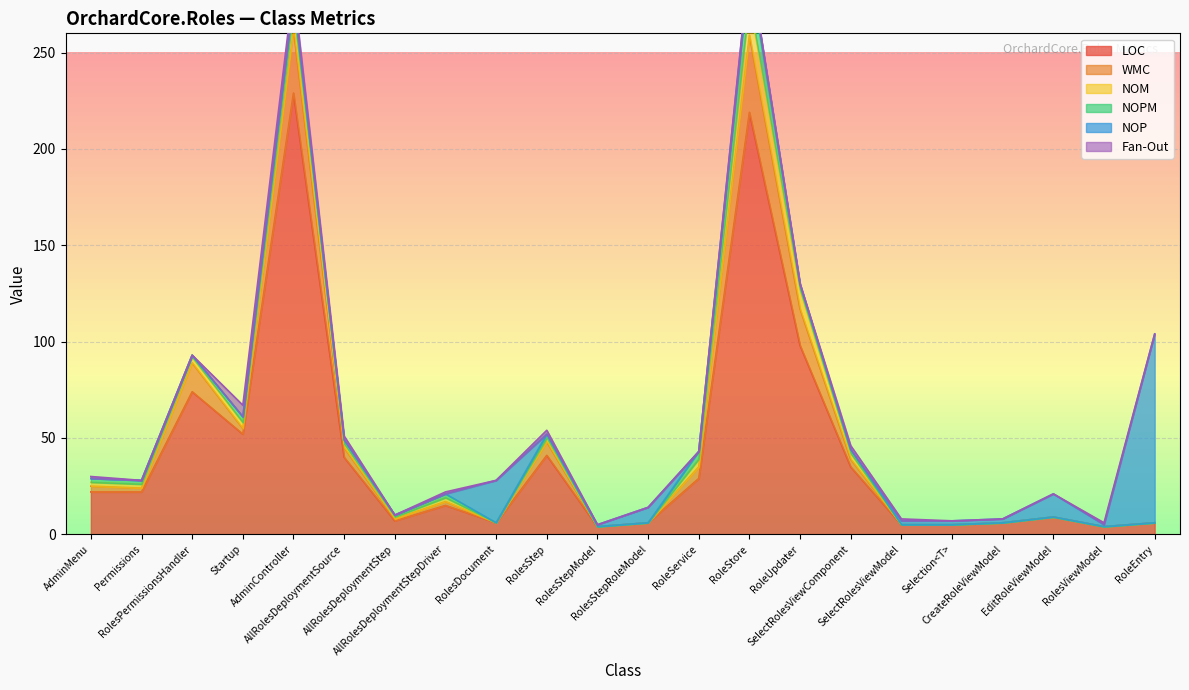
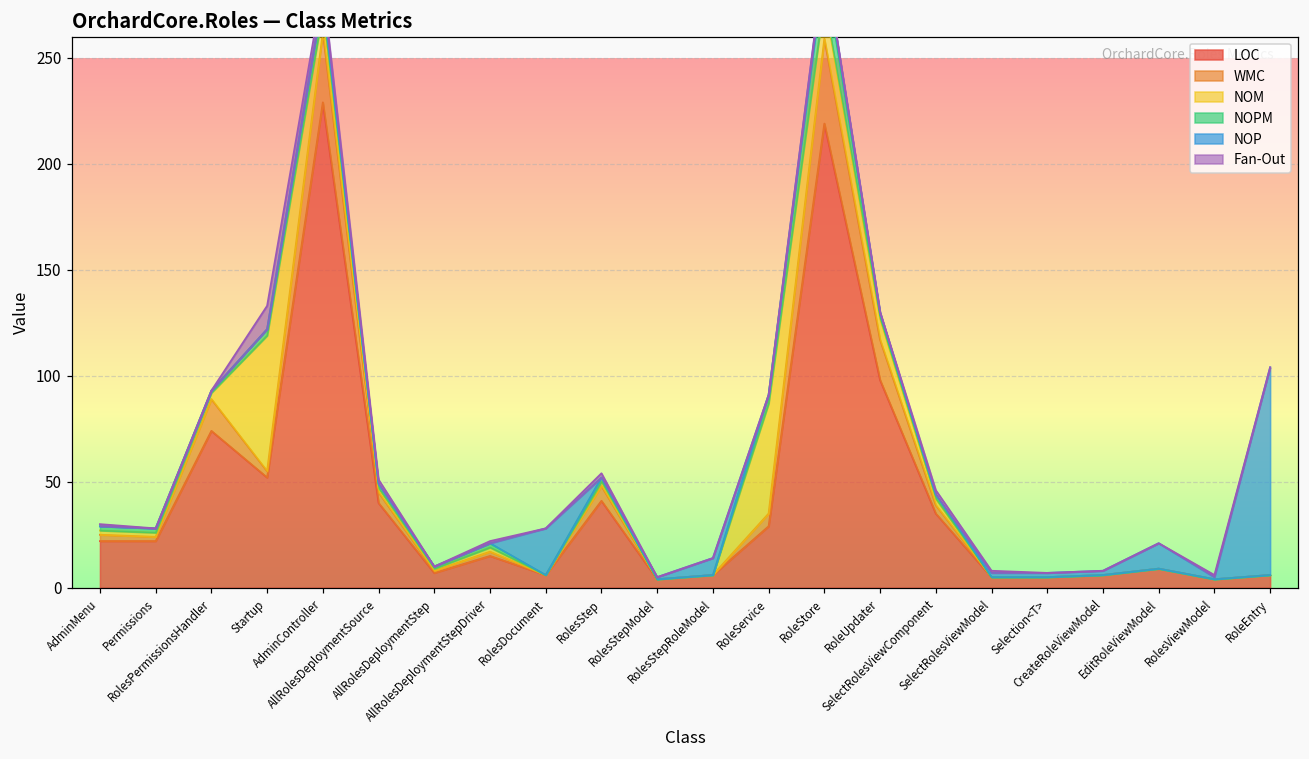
  {
    "NOM": {
      "AdminMenu": 2,
      "Permissions": 2,
-     "Startup": 3,
+     "Startup": 64,
      "AllRolesDeploymentSource": 2,
      "AllRolesDeploymentStepDriver": 2,
      "RolesStep": 2,
-     "RoleService": 4,
+     "RoleService": 52,
      "RoleUpdater": 10,
      "SelectRolesViewComponent": 3
    },
    "Fan-Out": {
-     "Startup": 6,
+     "Startup": 11,
      "AllRolesDeploymentSource": 2,
      "RolesStep": 2,
      "SelectRolesViewComponent": 2
    }
  }
